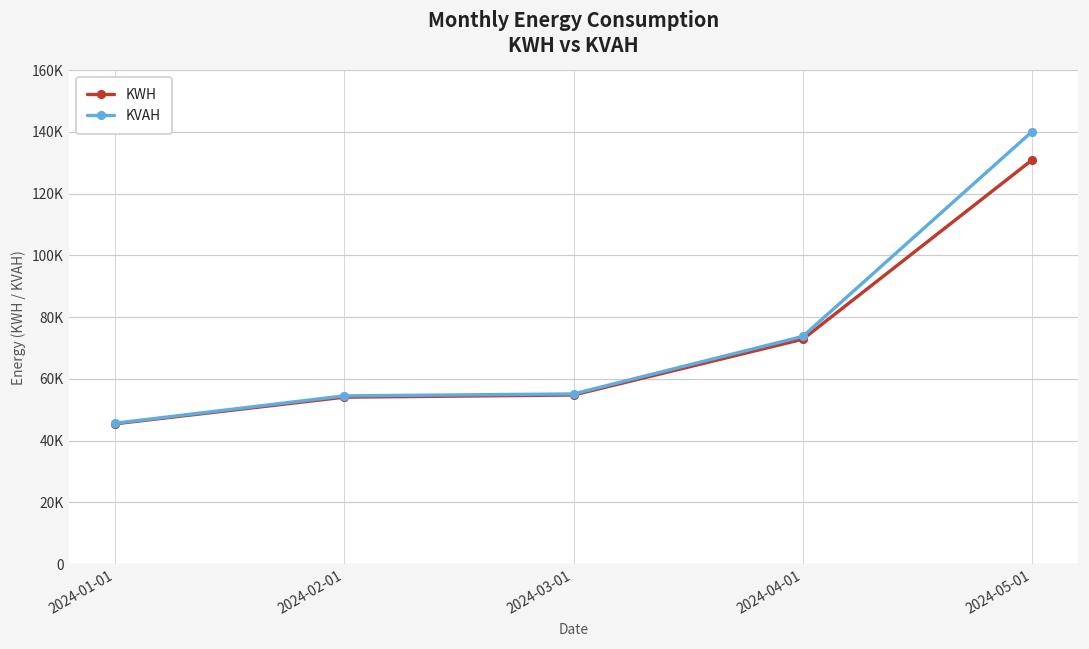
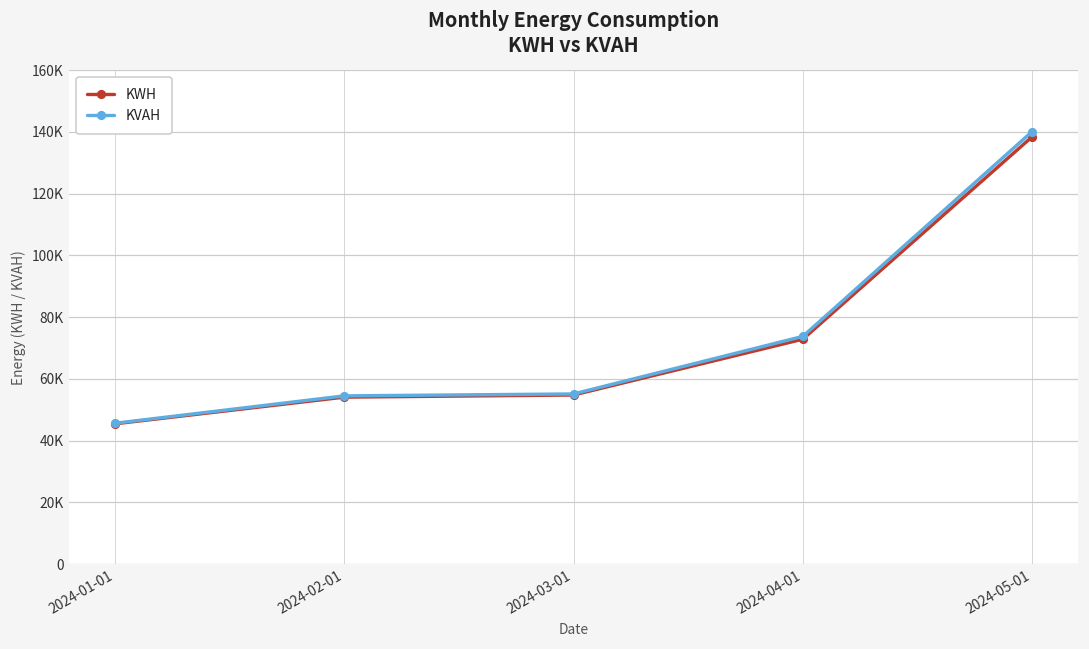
  {
    "KWH": {
-     "2024-05-01": 131000
+     "2024-05-01": 138000
    },
    "KVAH": {
      "2024-05-01": 140000
    }
  }
